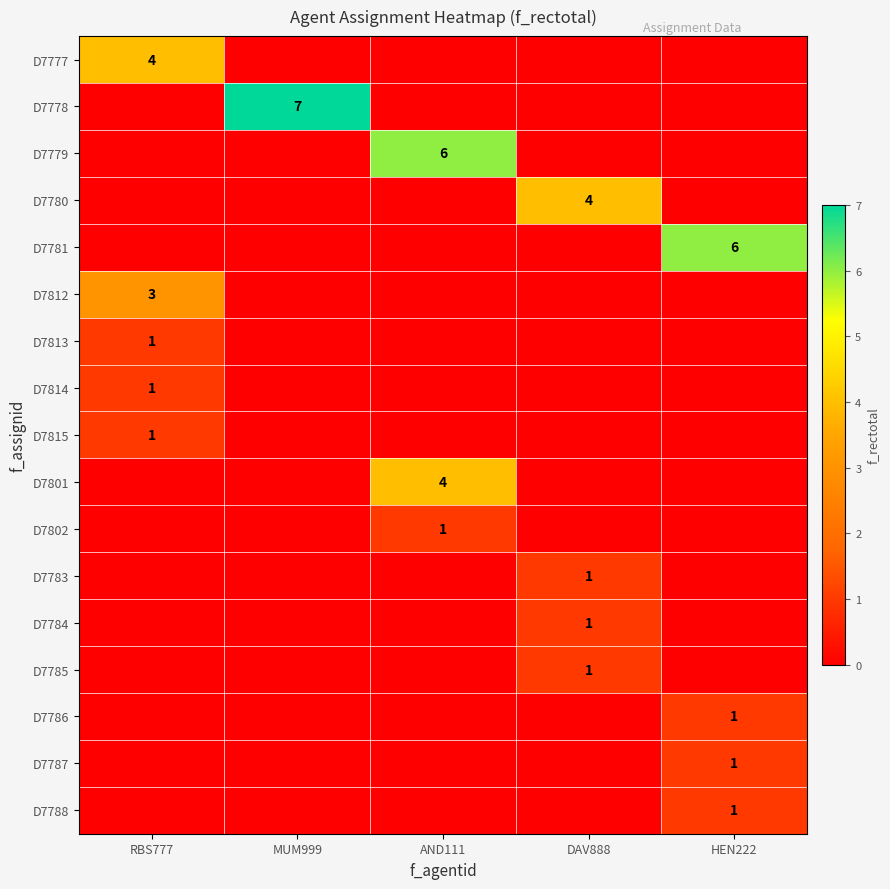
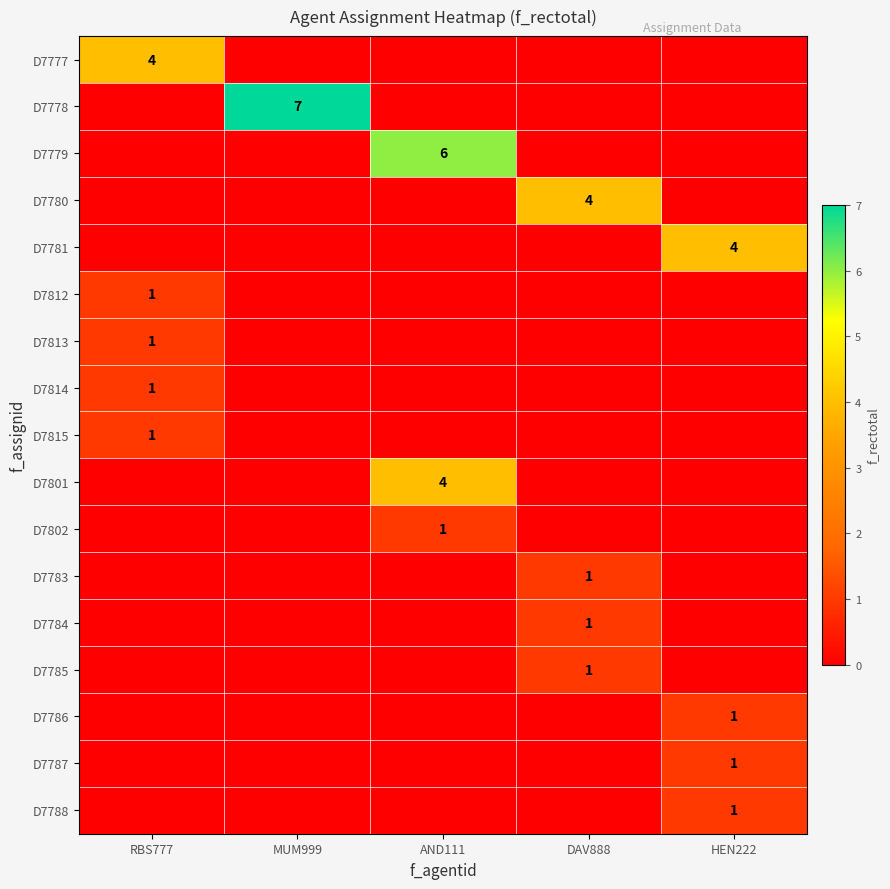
  {
    "D7777": {
      "RBS777": 4
    },
    "D7778": {
      "MUM999": 7
    },
    "D7779": {
      "AND111": 6
    },
    "D7780": {
      "DAV888": 4
    },
    "D7781": {
-     "HEN222": 6
+     "HEN222": 4
    },
    "D7812": {
-     "RBS777": 3
+     "RBS777": 1
    },
    "D7813": {
      "RBS777": 1
    },
    "D7814": {
      "RBS777": 1
    },
    "D7815": {
      "RBS777": 1
    },
    "D7801": {
      "AND111": 4
    },
    "D7802": {
      "AND111": 1
    },
    "D7783": {
      "DAV888": 1
    },
    "D7784": {
      "DAV888": 1
    },
    "D7785": {
      "DAV888": 1
    },
    "D7786": {
      "HEN222": 1
    },
    "D7787": {
      "HEN222": 1
    },
    "D7788": {
      "HEN222": 1
    }
  }
